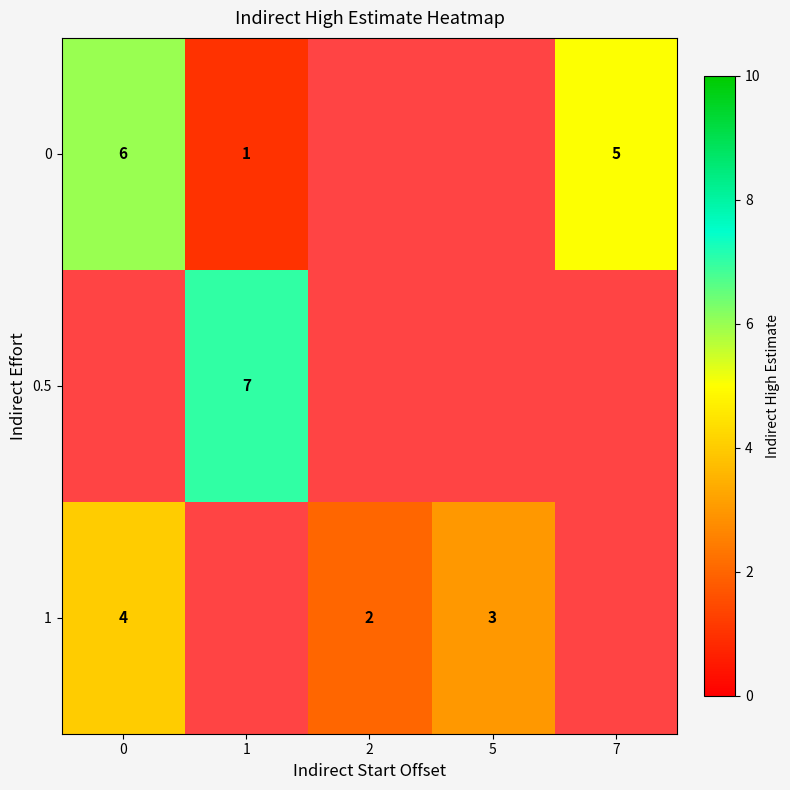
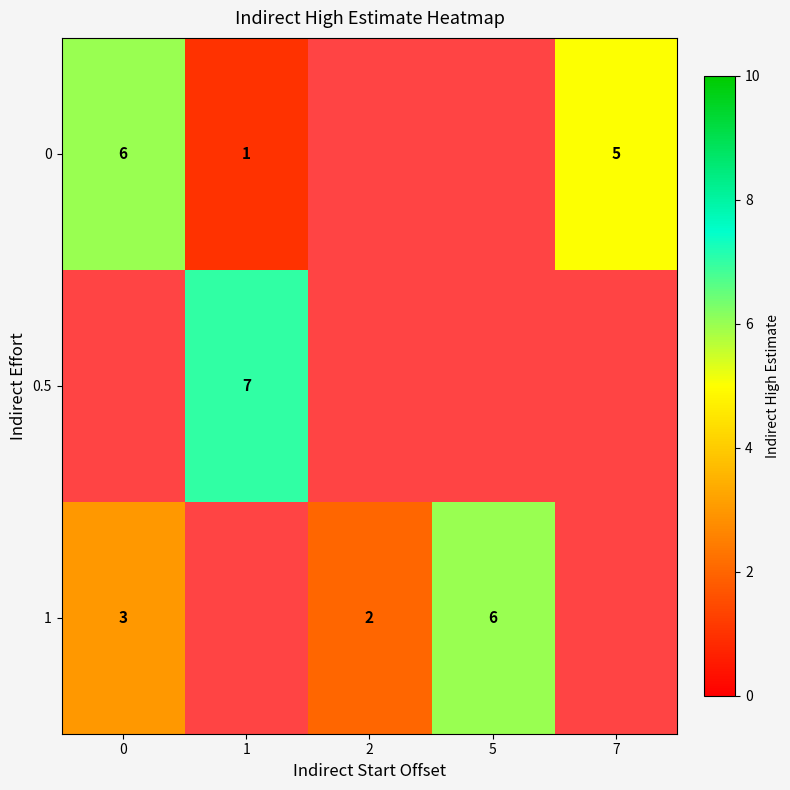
  {
    "0": {
      "0": 6,
      "1": 1,
      "7": 5
    },
    "0.5": {
      "1": 7
    },
    "1": {
-     "0": 4,
+     "0": 3,
      "2": 2,
-     "5": 3
+     "5": 6
    }
  }
